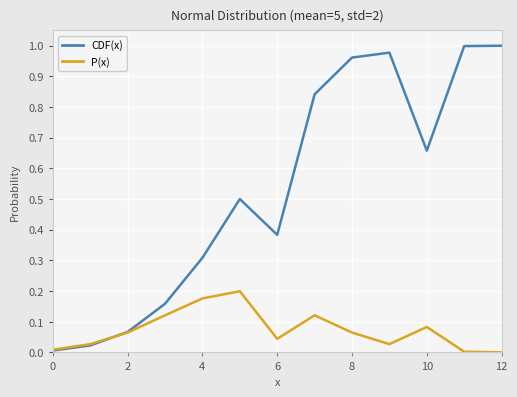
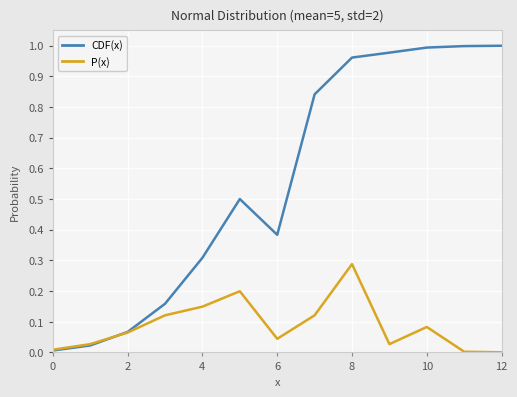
  {
    "CDF(x)": {
      "4": 0.31,
      "6": 0.38,
      "8": 0.96,
-     "10": 0.66,
+     "10": 0.99,
      "12": 1.00
    },
    "P(x)": {
-     "4": 0.18,
+     "4": 0.15,
      "6": 0.04,
-     "8": 0.06,
+     "8": 0.29,
      "10": 0.08,
      "12": 0.00
    }
  }
